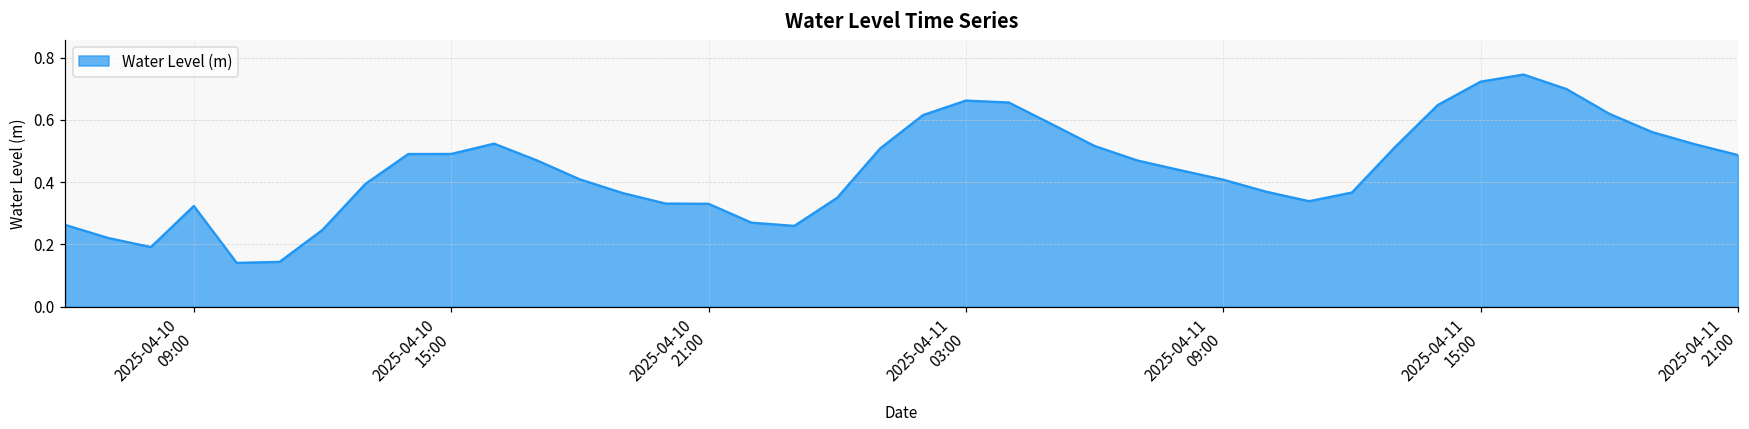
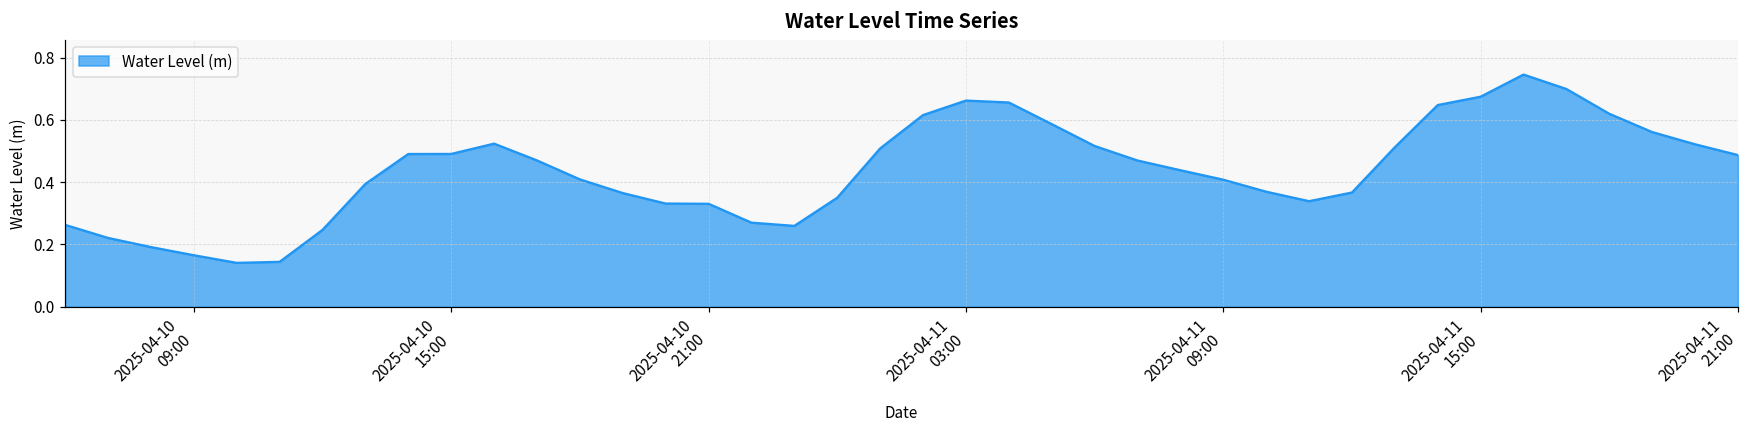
  {
-   "2025-04-10 09:00": 0.32,
+   "2025-04-10 09:00": 0.17,
    "2025-04-10 15:00": 0.49,
    "2025-04-10 21:00": 0.33,
    "2025-04-11 03:00": 0.66,
    "2025-04-11 09:00": 0.41,
-   "2025-04-11 15:00": 0.72,
+   "2025-04-11 15:00": 0.67,
    "2025-04-11 21:00": 0.49
  }
